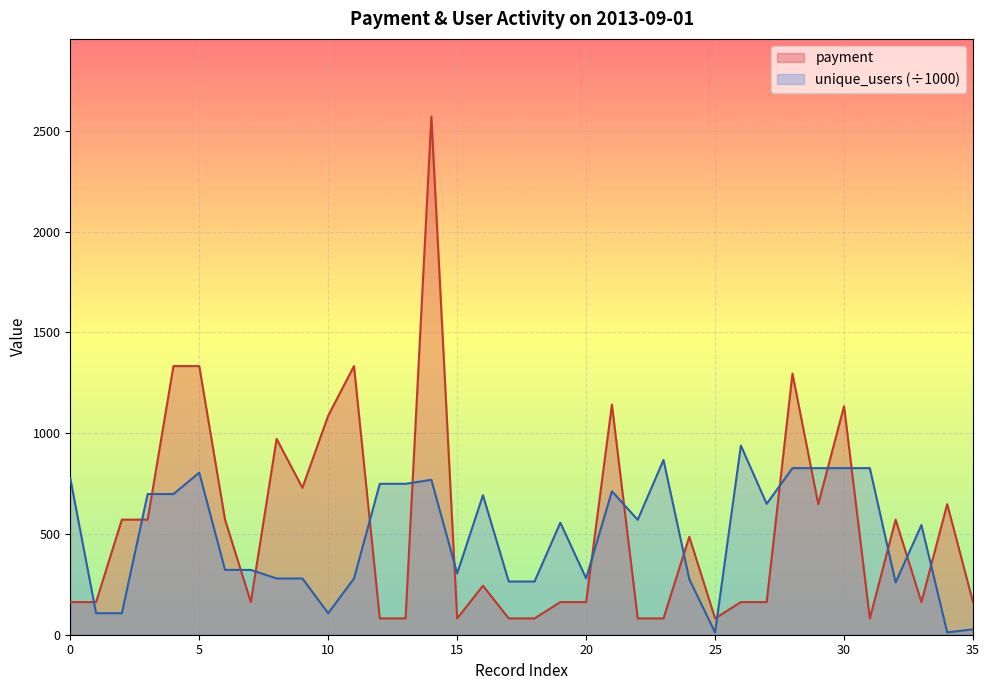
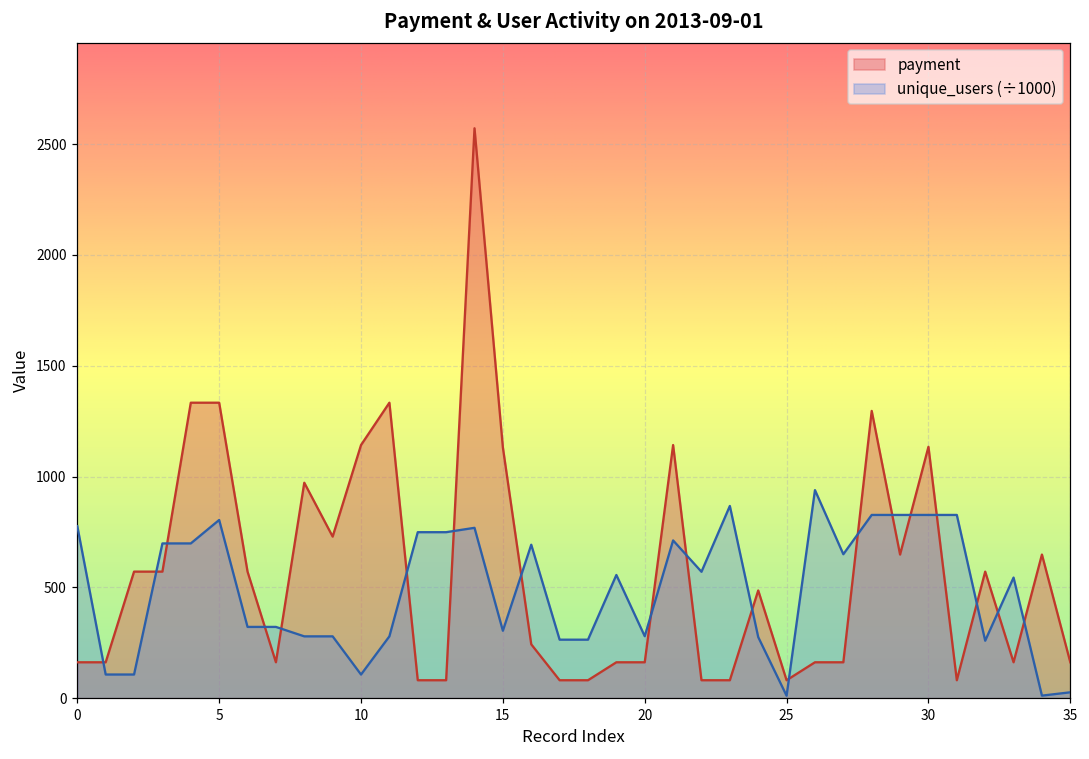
  {
    "payment": {
      "0": 160,
      "5": 1330,
-     "10": 1090,
-     "15": 80,
+     "10": 1140,
+     "15": 1130,
      "20": 160,
      "25": 80,
      "30": 1130,
      "35": 160
    },
    "unique_users (÷1000)": {
      "0": 780,
      "5": 800,
      "10": 110,
      "15": 300,
      "20": 280,
      "25": 10,
      "30": 830,
      "35": 30
    }
  }
